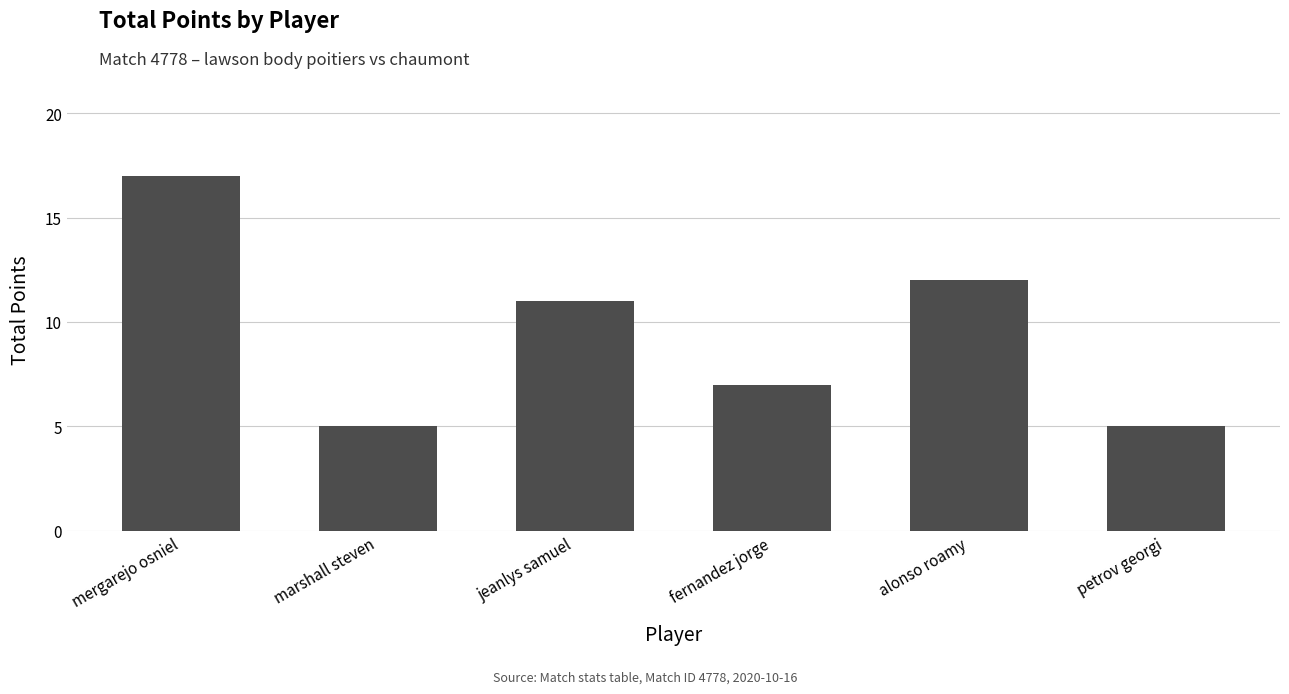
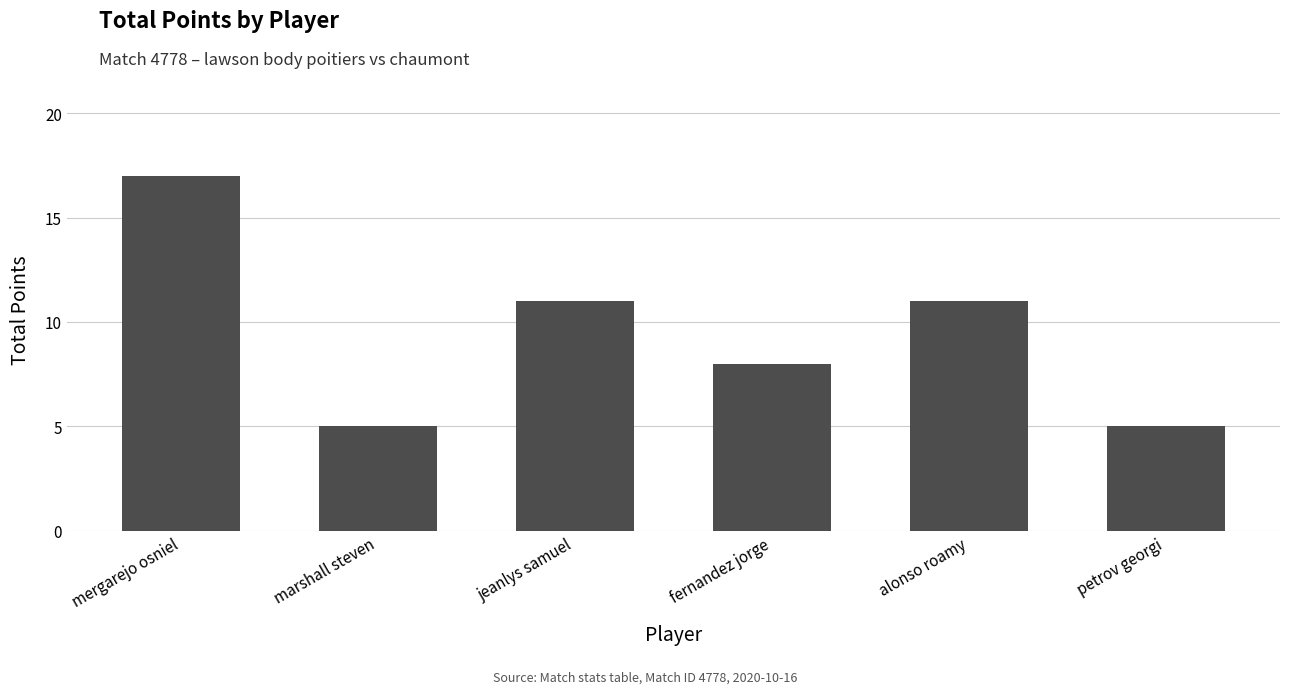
  {
    "mergarejo osniel": 17,
    "marshall steven": 5,
    "jeanlys samuel": 11,
-   "fernandez jorge": 7,
-   "alonso roamy": 12,
+   "fernandez jorge": 8,
+   "alonso roamy": 11,
    "petrov georgi": 5
  }
